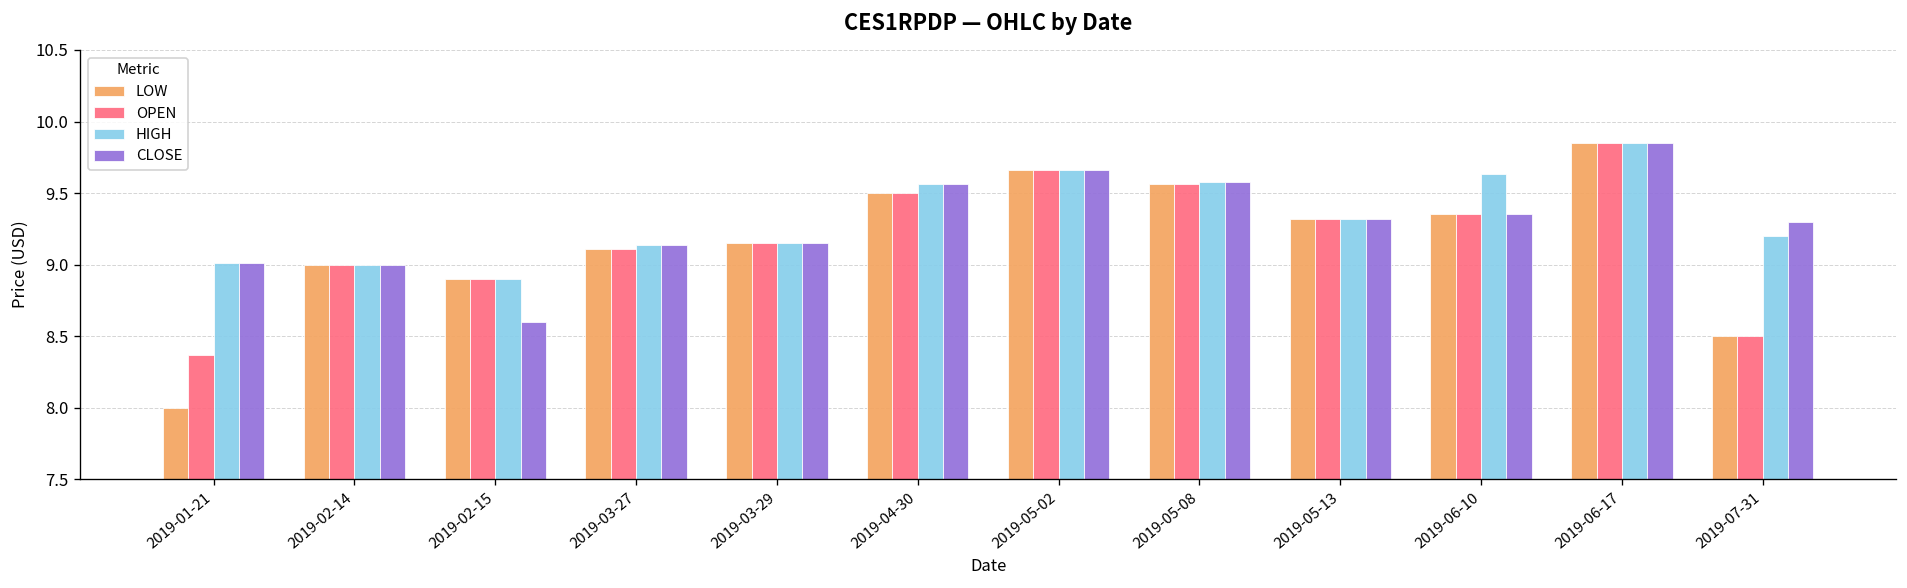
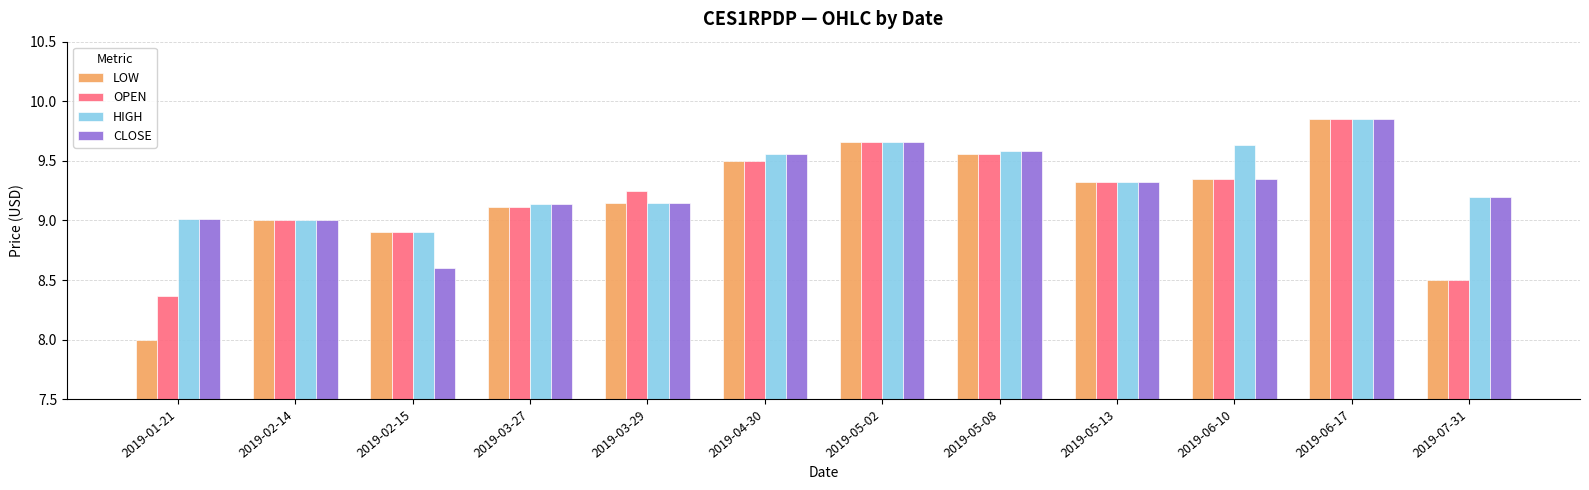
  {
    "LOW": {
      "2019-01-21": 8.00,
      "2019-02-14": 9.00,
      "2019-02-15": 8.90,
      "2019-03-27": 9.11,
      "2019-03-29": 9.15,
      "2019-04-30": 9.50,
      "2019-05-02": 9.66,
      "2019-05-08": 9.56,
      "2019-05-13": 9.32,
      "2019-06-10": 9.35,
      "2019-06-17": 9.85,
      "2019-07-31": 8.50
    },
    "OPEN": {
      "2019-01-21": 8.37,
      "2019-02-14": 9.00,
      "2019-02-15": 8.90,
      "2019-03-27": 9.11,
-     "2019-03-29": 9.15,
+     "2019-03-29": 9.25,
      "2019-04-30": 9.50,
      "2019-05-02": 9.66,
      "2019-05-08": 9.56,
      "2019-05-13": 9.32,
      "2019-06-10": 9.35,
      "2019-06-17": 9.85,
      "2019-07-31": 8.50
    },
    "HIGH": {
      "2019-01-21": 9.01,
      "2019-02-14": 9.00,
      "2019-02-15": 8.90,
      "2019-03-27": 9.14,
      "2019-03-29": 9.15,
      "2019-04-30": 9.56,
      "2019-05-02": 9.66,
      "2019-05-08": 9.58,
      "2019-05-13": 9.32,
      "2019-06-10": 9.63,
      "2019-06-17": 9.85,
      "2019-07-31": 9.20
    },
    "CLOSE": {
      "2019-01-21": 9.0,
      "2019-02-14": 9.0,
      "2019-02-15": 8.6,
      "2019-03-27": 9.14,
      "2019-03-29": 9.15,
      "2019-04-30": 9.56,
      "2019-05-02": 9.66,
      "2019-05-08": 9.6,
      "2019-05-13": 9.3,
      "2019-06-10": 9.35,
      "2019-06-17": 9.85,
-     "2019-07-31": 9.3
+     "2019-07-31": 9.2
    }
  }
